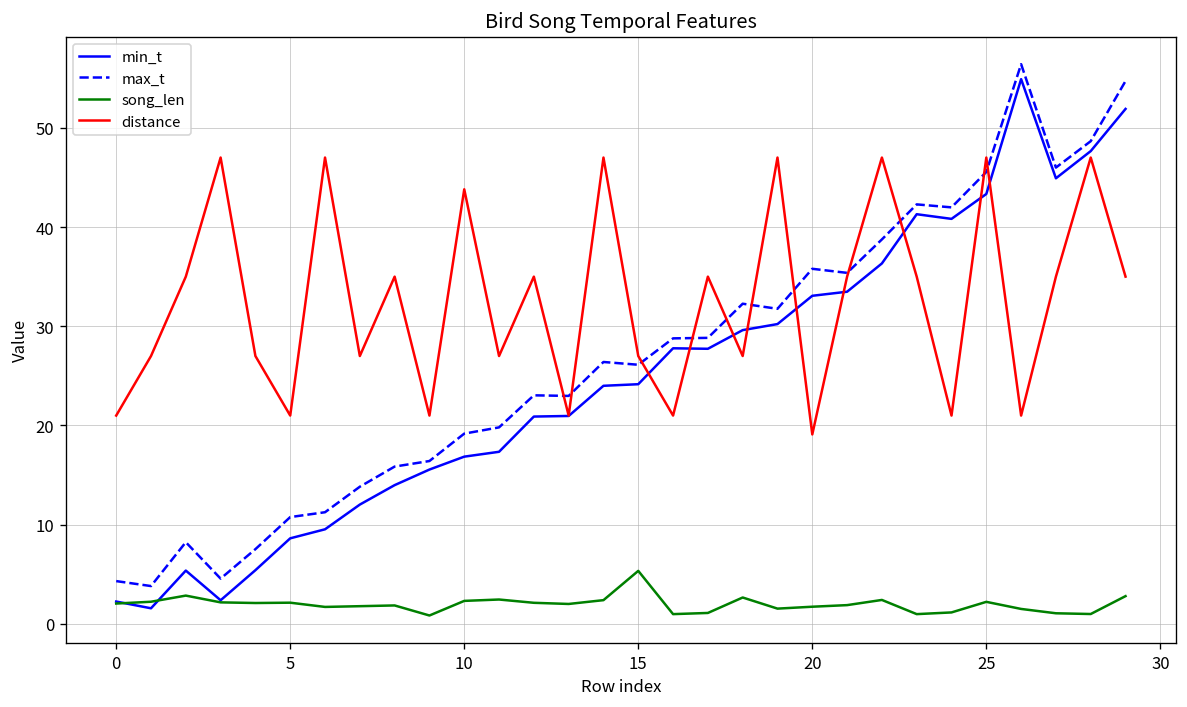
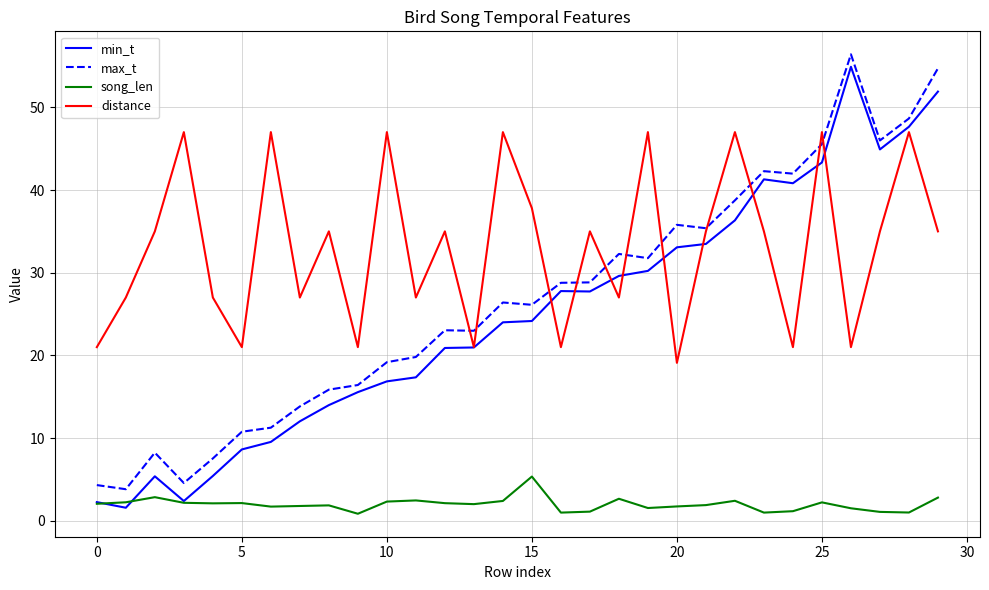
  {
    "song_len": {
      "5": 2,
      "10": 2,
      "15": 5,
      "20": 2,
      "25": 2
    },
    "distance": {
      "0": 21,
      "5": 21,
-     "10": 44,
-     "15": 27,
+     "10": 47,
+     "15": 38,
      "20": 19,
      "25": 47
    }
  }
